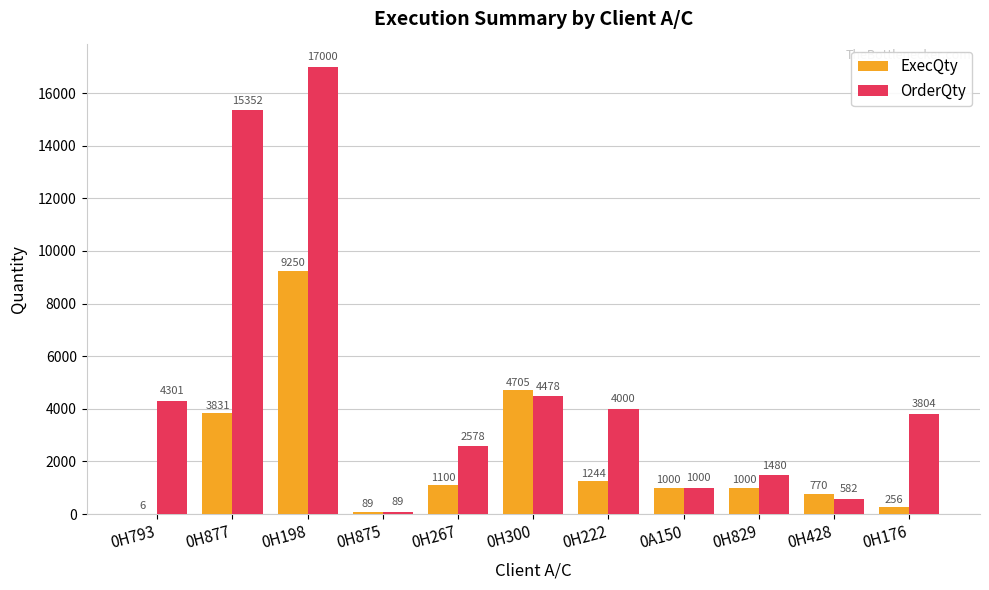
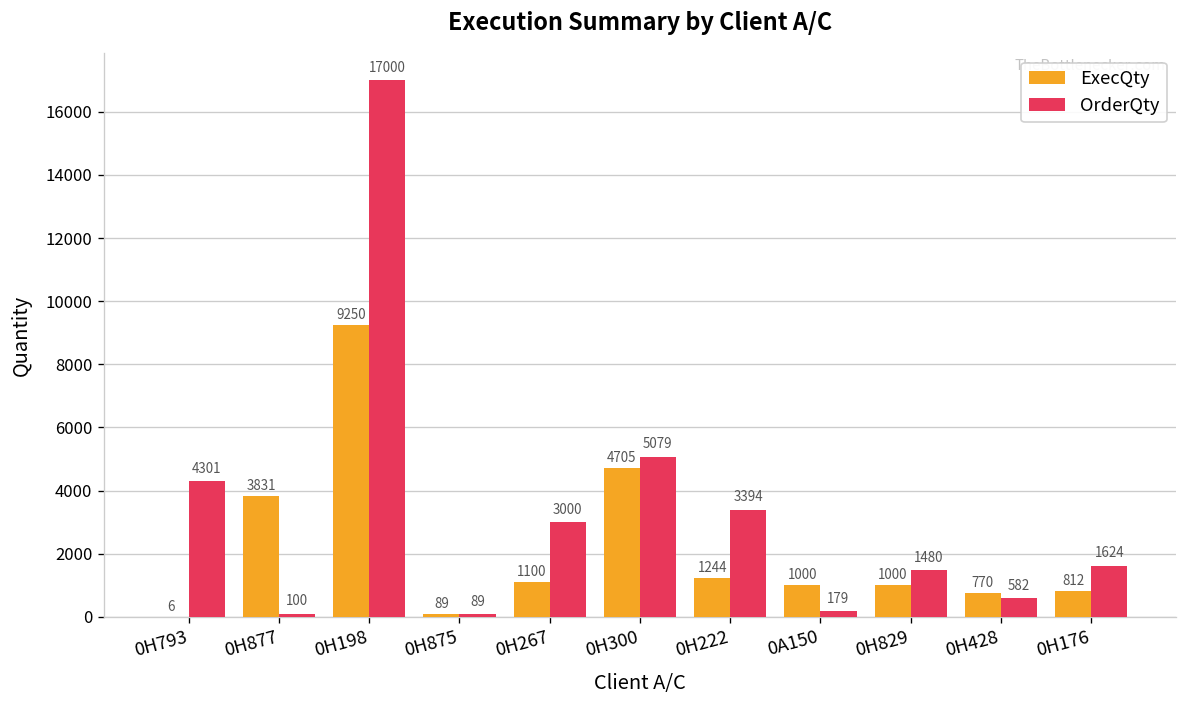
  {
    "ExecQty": {
      "0H793": 6,
      "0H877": 3831,
      "0H198": 9250,
      "0H875": 89,
      "0H267": 1100,
      "0H300": 4705,
      "0H222": 1244,
      "0A150": 1000,
      "0H829": 1000,
      "0H428": 770,
-     "0H176": 256
+     "0H176": 812
    },
    "OrderQty": {
      "0H793": 4301,
-     "0H877": 15352,
+     "0H877": 100,
      "0H198": 17000,
      "0H875": 89,
-     "0H267": 2578,
-     "0H300": 4478,
-     "0H222": 4000,
-     "0A150": 1000,
+     "0H267": 3000,
+     "0H300": 5079,
+     "0H222": 3394,
+     "0A150": 179,
      "0H829": 1480,
      "0H428": 582,
-     "0H176": 3804
+     "0H176": 1624
    }
  }
